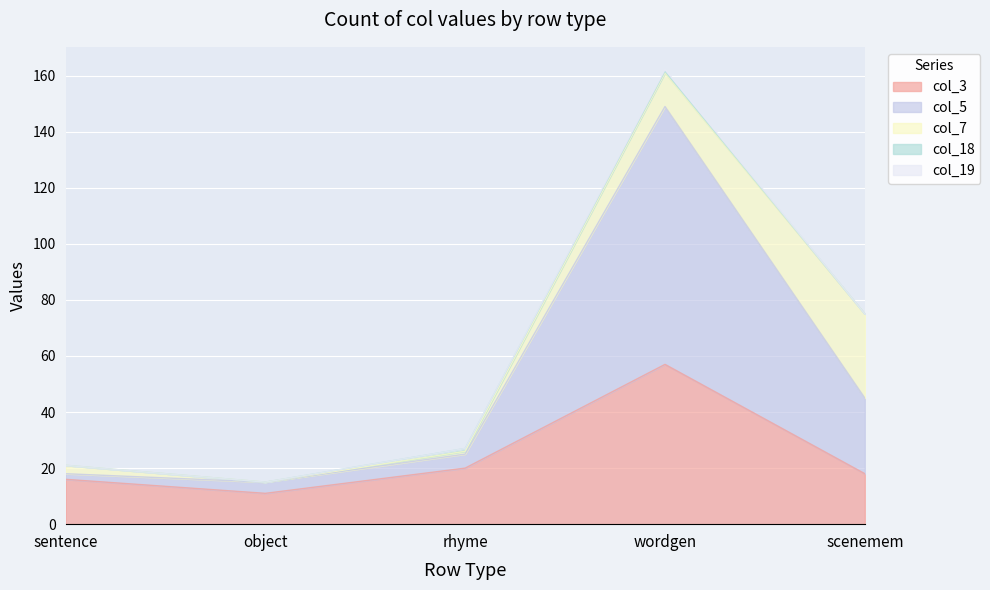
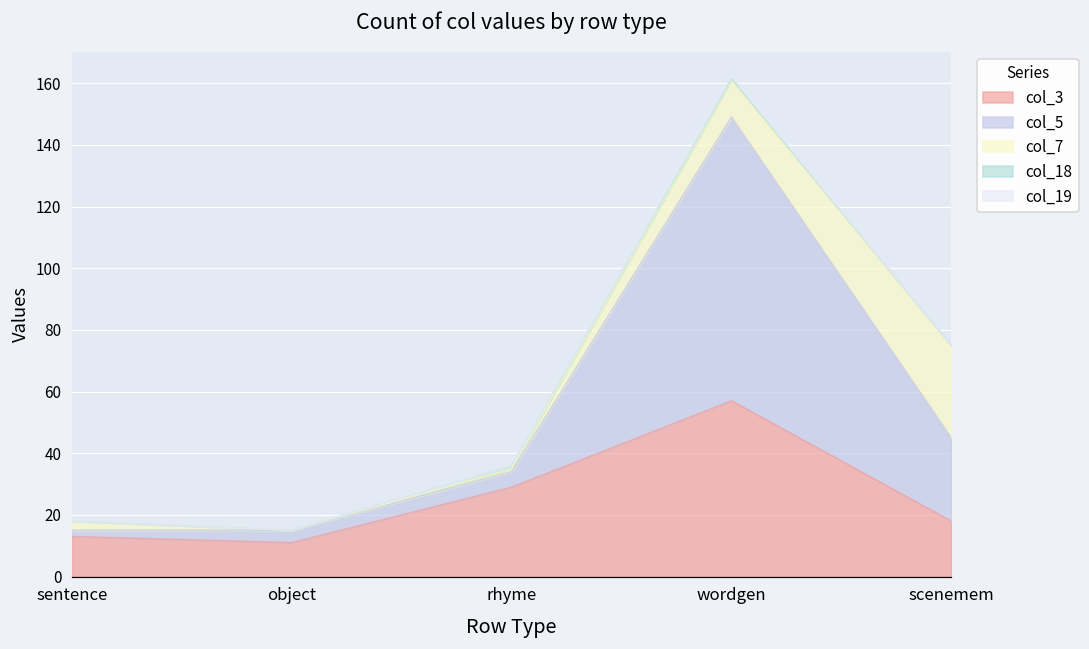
  {
    "col_3": {
-     "sentence": 16,
+     "sentence": 13,
      "object": 11,
-     "rhyme": 20,
+     "rhyme": 29,
      "wordgen": 57,
      "scenemem": 18
    }
  }
